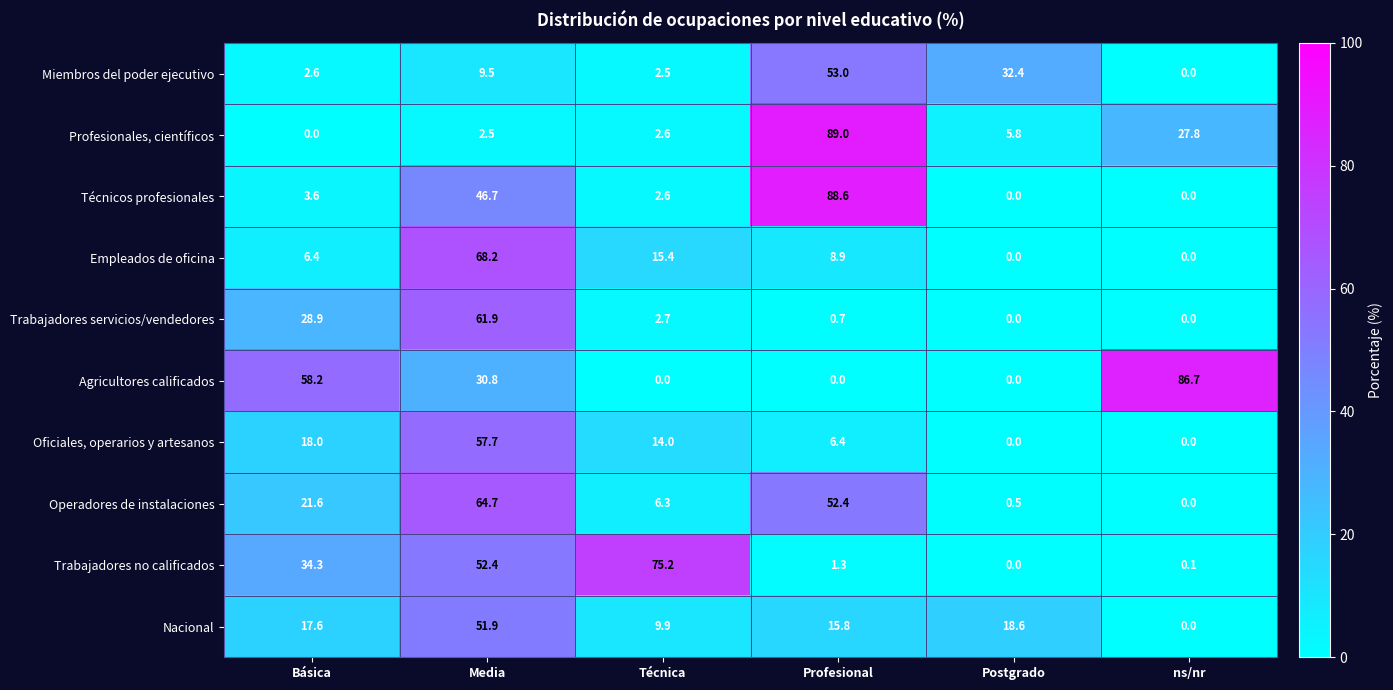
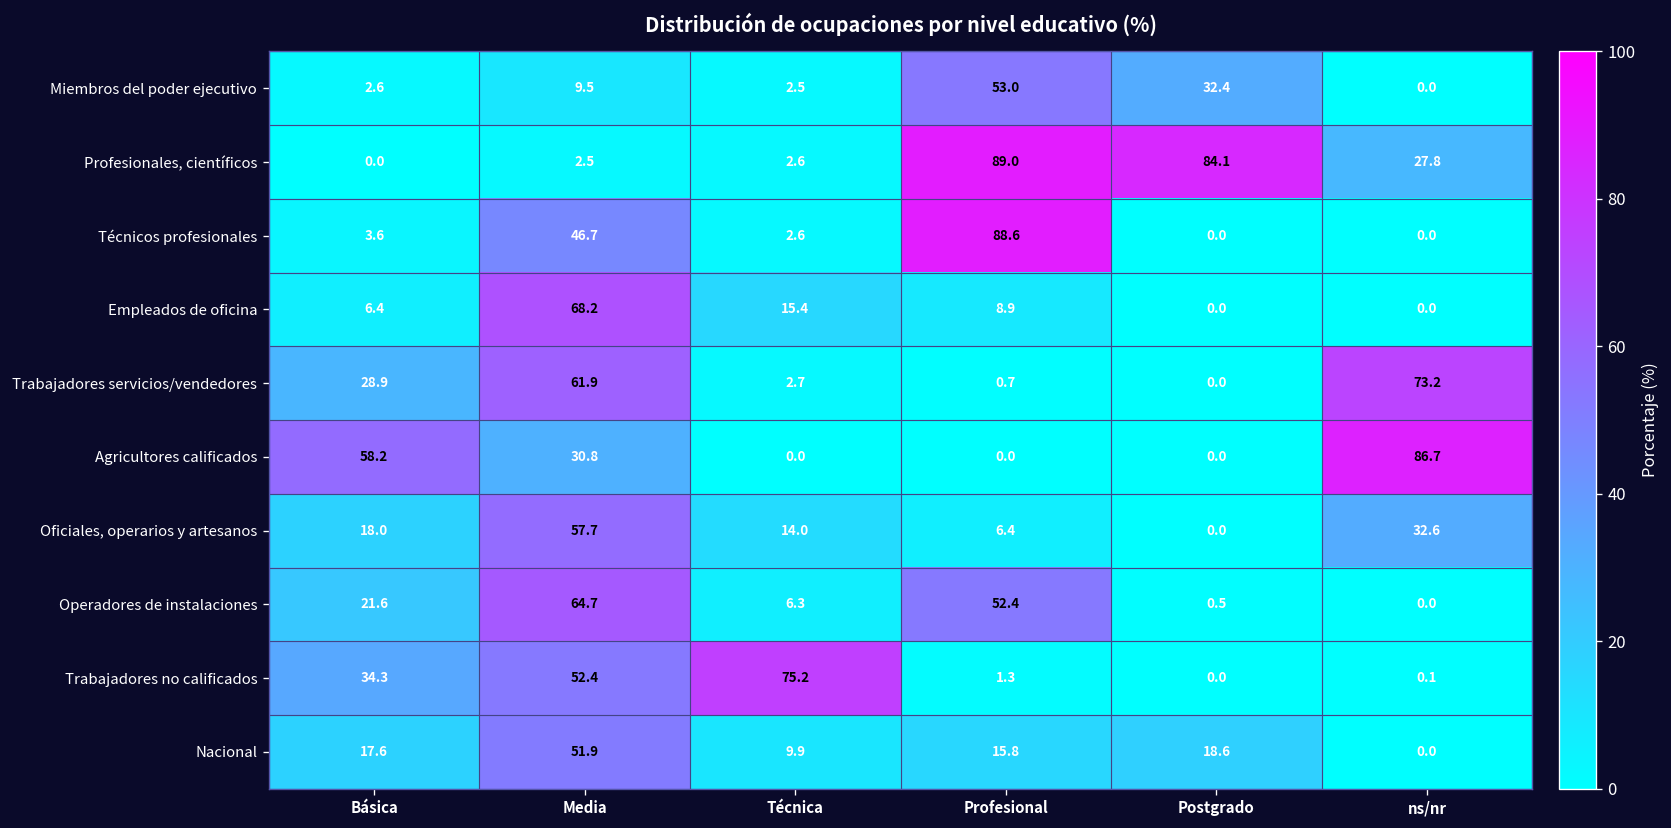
  {
    "Miembros del poder ejecutivo": {
      "Básica": 2.6,
      "Media": 9.5,
      "Técnica": 2.5,
      "Profesional": 53.0,
      "Postgrado": 32.4,
      "ns/nr": 0.0
    },
    "Profesionales, científicos": {
      "Básica": 0.0,
      "Media": 2.5,
      "Técnica": 2.6,
      "Profesional": 89.0,
-     "Postgrado": 5.8,
+     "Postgrado": 84.1,
      "ns/nr": 27.8
    },
    "Técnicos profesionales": {
      "Básica": 3.6,
      "Media": 46.7,
      "Técnica": 2.6,
      "Profesional": 88.6,
      "Postgrado": 0.0,
      "ns/nr": 0.0
    },
    "Empleados de oficina": {
      "Básica": 6.4,
      "Media": 68.2,
      "Técnica": 15.4,
      "Profesional": 8.9,
      "Postgrado": 0.0,
      "ns/nr": 0.0
    },
    "Trabajadores servicios/vendedores": {
      "Básica": 28.9,
      "Media": 61.9,
      "Técnica": 2.7,
      "Profesional": 0.7,
      "Postgrado": 0.0,
-     "ns/nr": 0.0
+     "ns/nr": 73.2
    },
    "Agricultores calificados": {
      "Básica": 58.2,
      "Media": 30.8,
      "Técnica": 0.0,
      "Profesional": 0.0,
      "Postgrado": 0.0,
      "ns/nr": 86.7
    },
    "Oficiales, operarios y artesanos": {
      "Básica": 18.0,
      "Media": 57.7,
      "Técnica": 14.0,
      "Profesional": 6.4,
      "Postgrado": 0.0,
-     "ns/nr": 0.0
+     "ns/nr": 32.6
    },
    "Operadores de instalaciones": {
      "Básica": 21.6,
      "Media": 64.7,
      "Técnica": 6.3,
      "Profesional": 52.4,
      "Postgrado": 0.5,
      "ns/nr": 0.0
    },
    "Trabajadores no calificados": {
      "Básica": 34.3,
      "Media": 52.4,
      "Técnica": 75.2,
      "Profesional": 1.3,
      "Postgrado": 0.0,
      "ns/nr": 0.1
    },
    "Nacional": {
      "Básica": 17.6,
      "Media": 51.9,
      "Técnica": 9.9,
      "Profesional": 15.8,
      "Postgrado": 18.6,
      "ns/nr": 0.0
    }
  }
